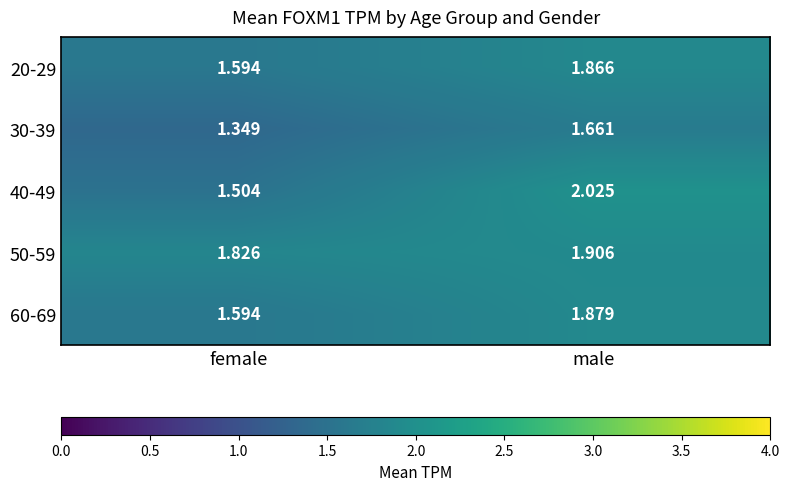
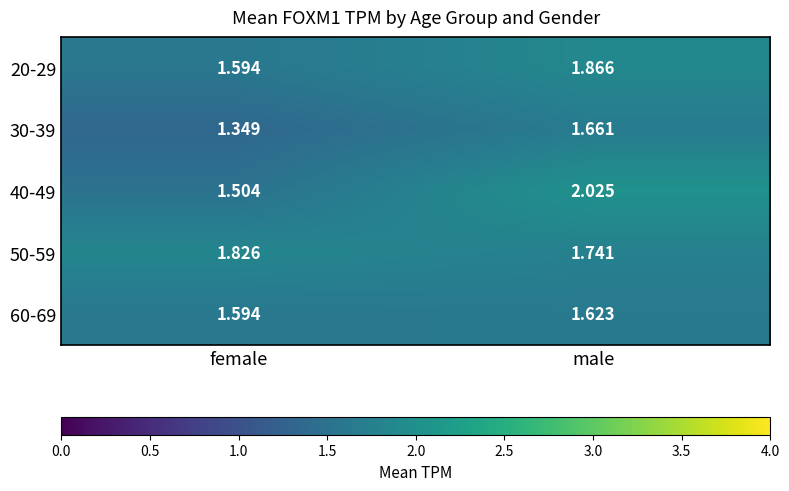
  {
    "20-29": {
      "female": 1.594,
      "male": 1.866
    },
    "30-39": {
      "female": 1.349,
      "male": 1.661
    },
    "40-49": {
      "female": 1.504,
      "male": 2.025
    },
    "50-59": {
      "female": 1.826,
-     "male": 1.906
+     "male": 1.741
    },
    "60-69": {
      "female": 1.594,
-     "male": 1.879
+     "male": 1.623
    }
  }
